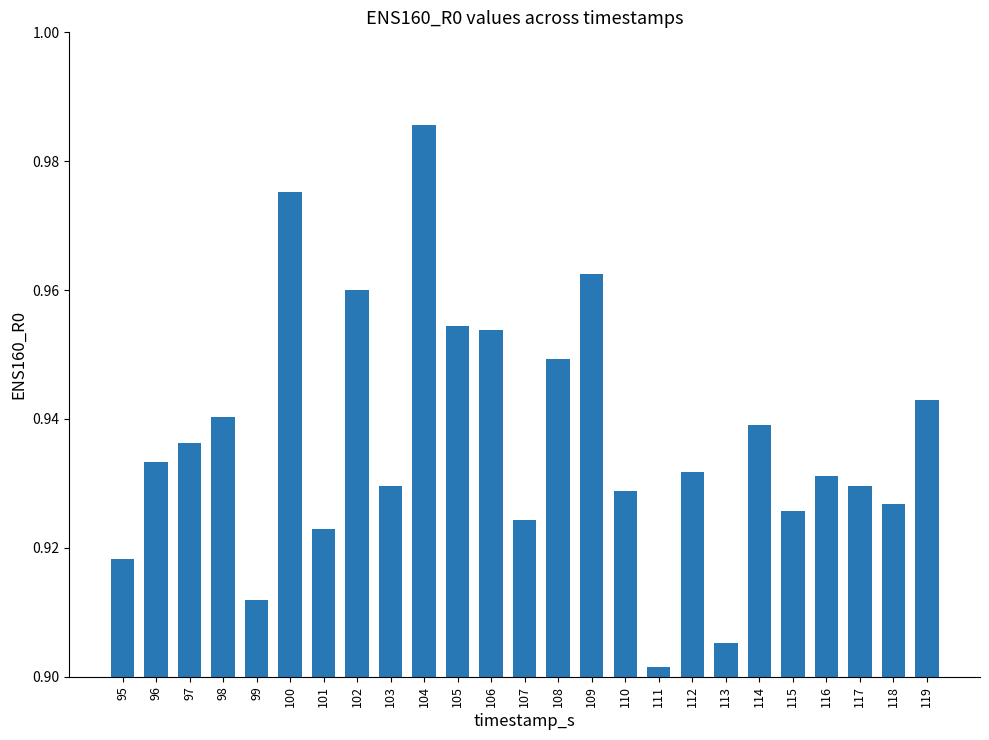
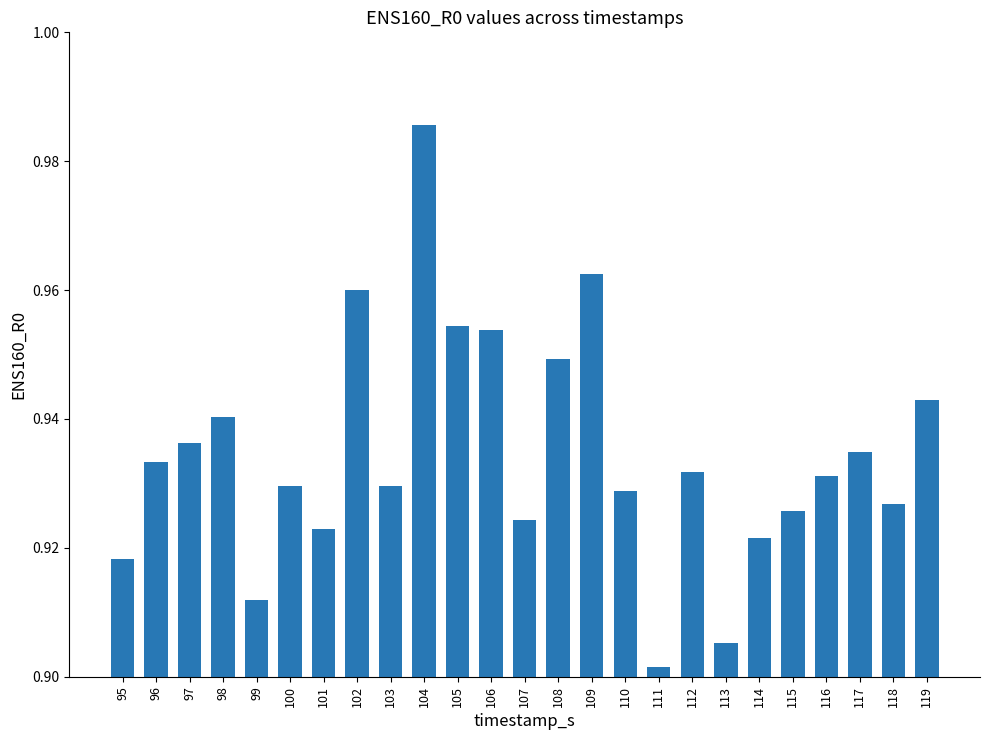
  {
    "95": 0.918,
    "96": 0.933,
    "97": 0.936,
    "98": 0.940,
    "99": 0.912,
-   "100": 0.975,
+   "100": 0.930,
    "101": 0.923,
    "102": 0.960,
    "103": 0.930,
    "104": 0.986,
    "105": 0.954,
    "106": 0.954,
    "107": 0.924,
    "108": 0.949,
    "109": 0.963,
    "110": 0.929,
    "111": 0.901,
    "112": 0.932,
    "113": 0.905,
-   "114": 0.939,
+   "114": 0.922,
    "115": 0.926,
    "116": 0.931,
-   "117": 0.930,
+   "117": 0.935,
    "118": 0.927,
    "119": 0.943
  }
